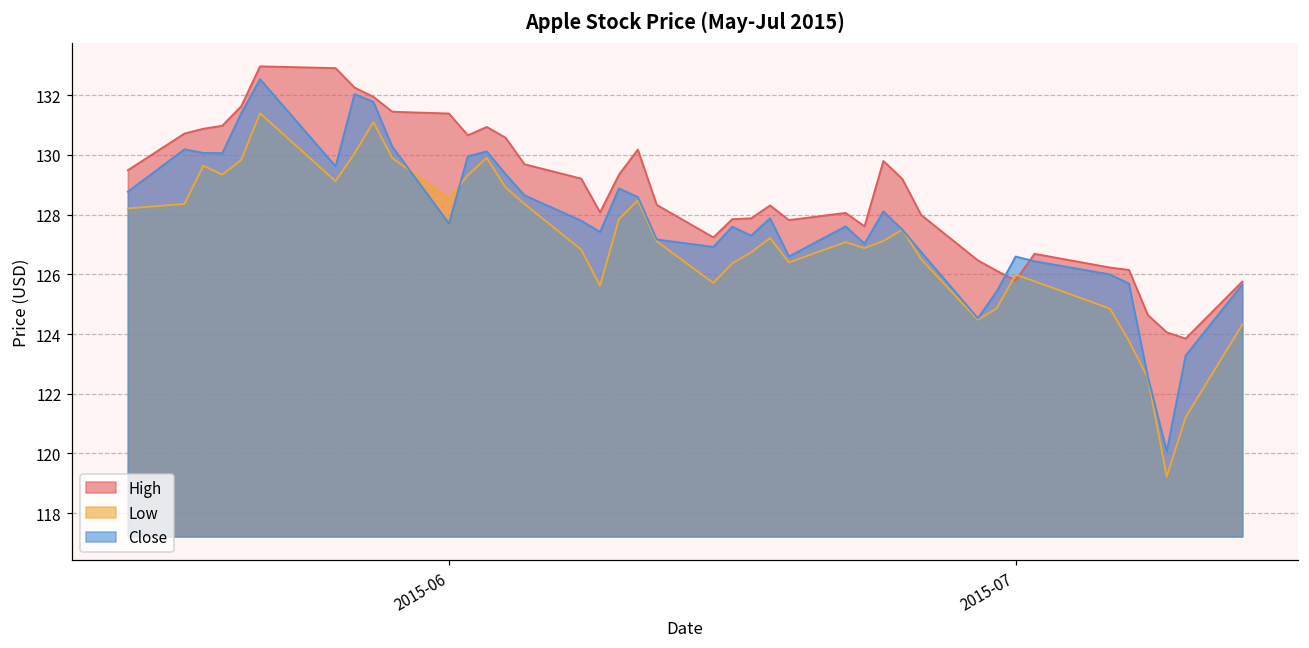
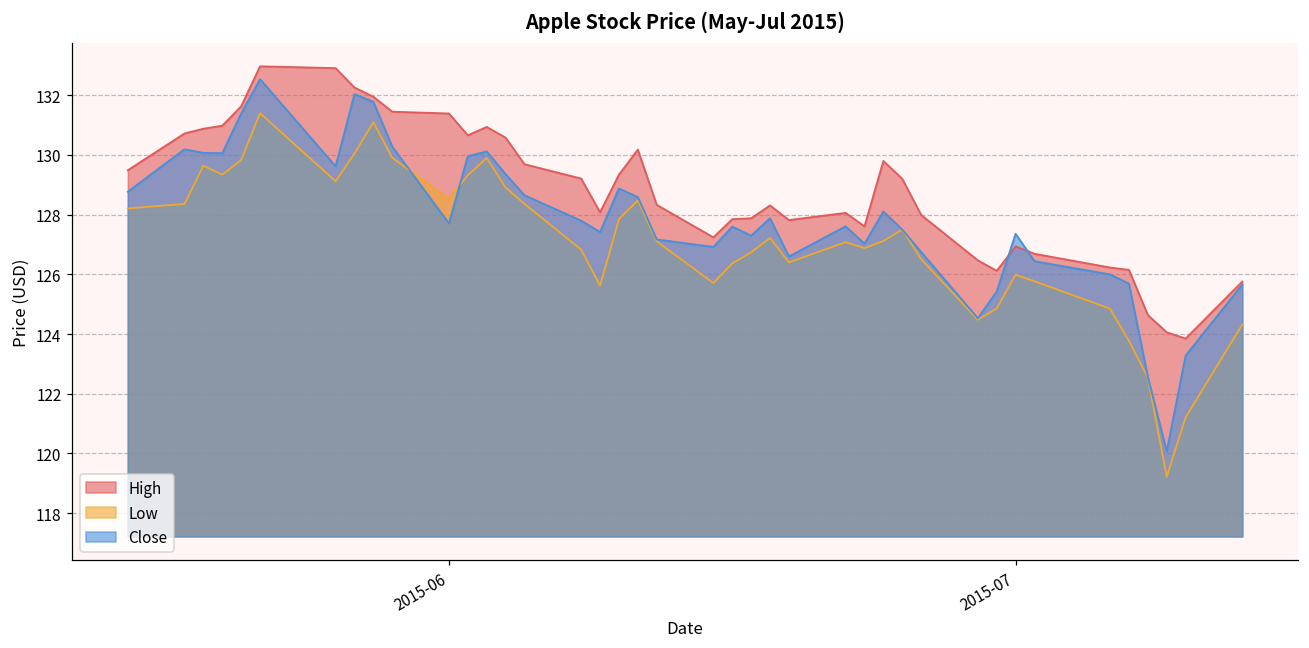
  {
    "High": {
      "2015-06": 131.4,
-     "2015-07": 125.8
+     "2015-07": 126.9
    },
    "Low": {
      "2015-06": 128.5,
      "2015-07": 126.0
    },
    "Close": {
      "2015-06": 127.7,
-     "2015-07": 126.6
+     "2015-07": 127.4
    }
  }
